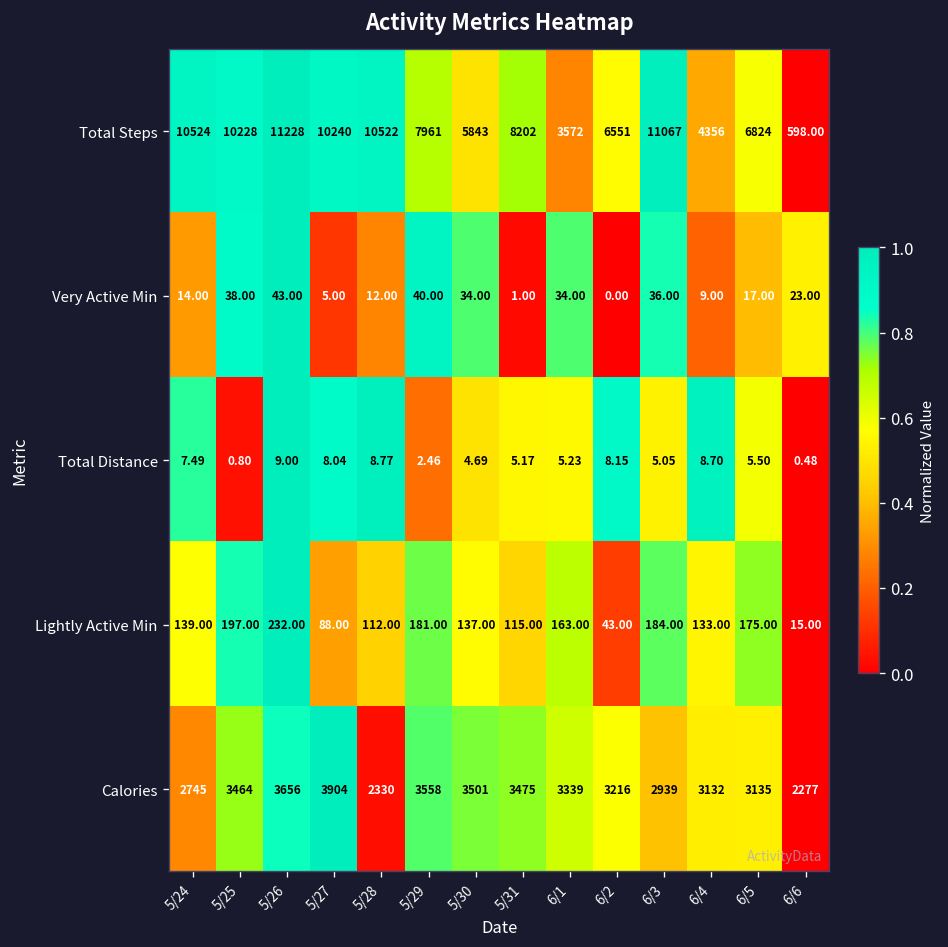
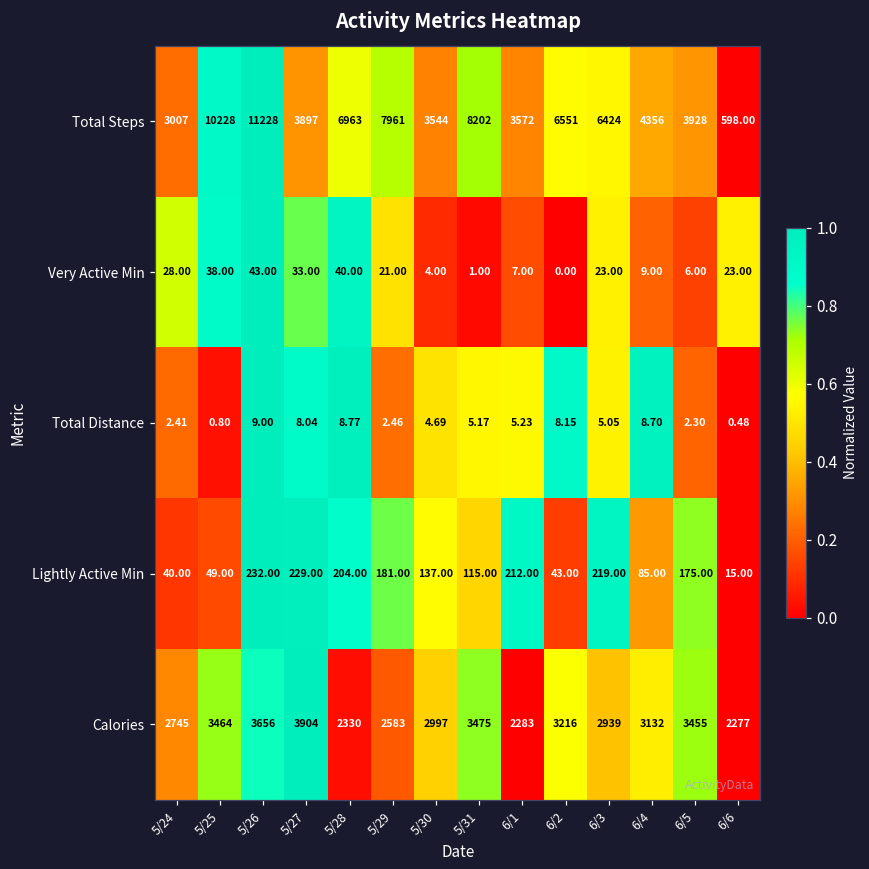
  {
    "Total Steps": {
-     "5/24": 10524,
+     "5/24": 3007,
      "5/25": 10228,
      "5/26": 11228,
-     "5/27": 10240,
-     "5/28": 10522,
+     "5/27": 3897,
+     "5/28": 6963,
      "5/29": 7961,
-     "5/30": 5843,
+     "5/30": 3544,
      "5/31": 8202,
      "6/1": 3572,
      "6/2": 6551,
-     "6/3": 11067,
+     "6/3": 6424,
      "6/4": 4356,
-     "6/5": 6824,
+     "6/5": 3928,
      "6/6": 598.00
    },
    "Very Active Min": {
-     "5/24": 14.00,
+     "5/24": 28.00,
      "5/25": 38.00,
      "5/26": 43.00,
-     "5/27": 5.00,
-     "5/28": 12.00,
-     "5/29": 40.00,
-     "5/30": 34.00,
+     "5/27": 33.00,
+     "5/28": 40.00,
+     "5/29": 21.00,
+     "5/30": 4.00,
      "5/31": 1.00,
-     "6/1": 34.00,
+     "6/1": 7.00,
      "6/2": 0.00,
-     "6/3": 36.00,
+     "6/3": 23.00,
      "6/4": 9.00,
-     "6/5": 17.00,
+     "6/5": 6.00,
      "6/6": 23.00
    },
    "Total Distance": {
-     "5/24": 7.49,
+     "5/24": 2.41,
      "5/25": 0.80,
      "5/26": 9.00,
      "5/27": 8.04,
      "5/28": 8.77,
      "5/29": 2.46,
      "5/30": 4.69,
      "5/31": 5.17,
      "6/1": 5.23,
      "6/2": 8.15,
      "6/3": 5.05,
      "6/4": 8.70,
-     "6/5": 5.50,
+     "6/5": 2.30,
      "6/6": 0.48
    },
    "Lightly Active Min": {
-     "5/24": 139.00,
-     "5/25": 197.00,
+     "5/24": 40.00,
+     "5/25": 49.00,
      "5/26": 232.00,
-     "5/27": 88.00,
-     "5/28": 112.00,
+     "5/27": 229.00,
+     "5/28": 204.00,
      "5/29": 181.00,
      "5/30": 137.00,
      "5/31": 115.00,
-     "6/1": 163.00,
+     "6/1": 212.00,
      "6/2": 43.00,
-     "6/3": 184.00,
-     "6/4": 133.00,
+     "6/3": 219.00,
+     "6/4": 85.00,
      "6/5": 175.00,
      "6/6": 15.00
    },
    "Calories": {
      "5/24": 2745,
      "5/25": 3464,
      "5/26": 3656,
      "5/27": 3904,
      "5/28": 2330,
-     "5/29": 3558,
-     "5/30": 3501,
+     "5/29": 2583,
+     "5/30": 2997,
      "5/31": 3475,
-     "6/1": 3339,
+     "6/1": 2283,
      "6/2": 3216,
      "6/3": 2939,
      "6/4": 3132,
-     "6/5": 3135
+     "6/5": 3455
    }
  }
